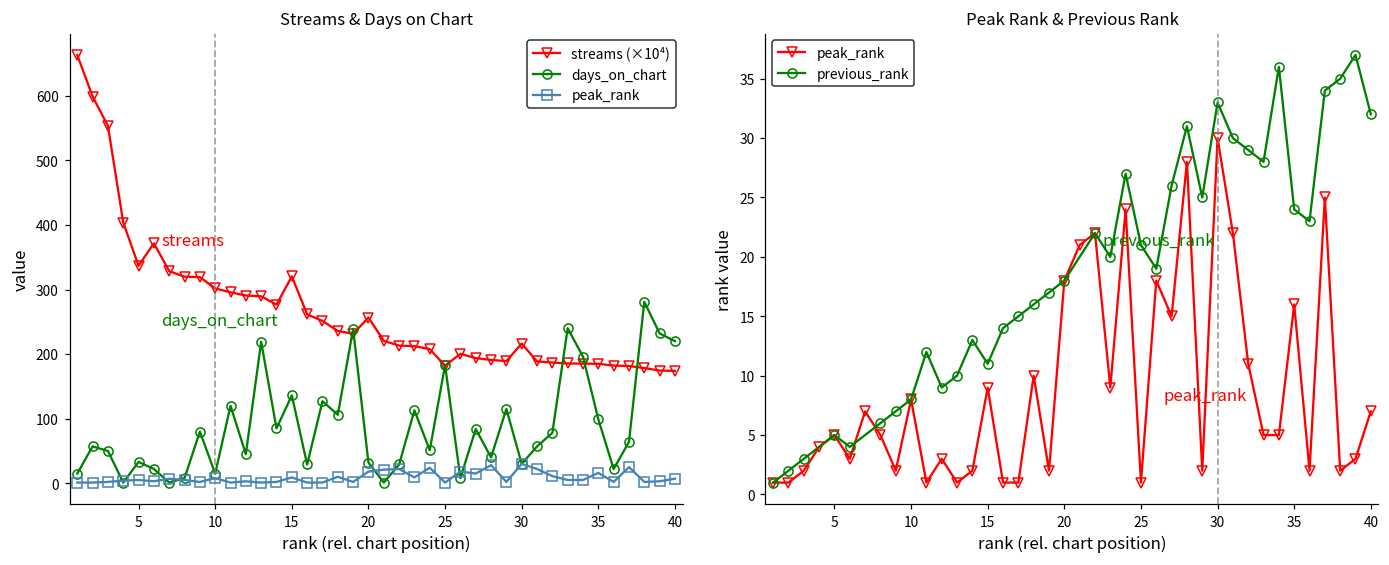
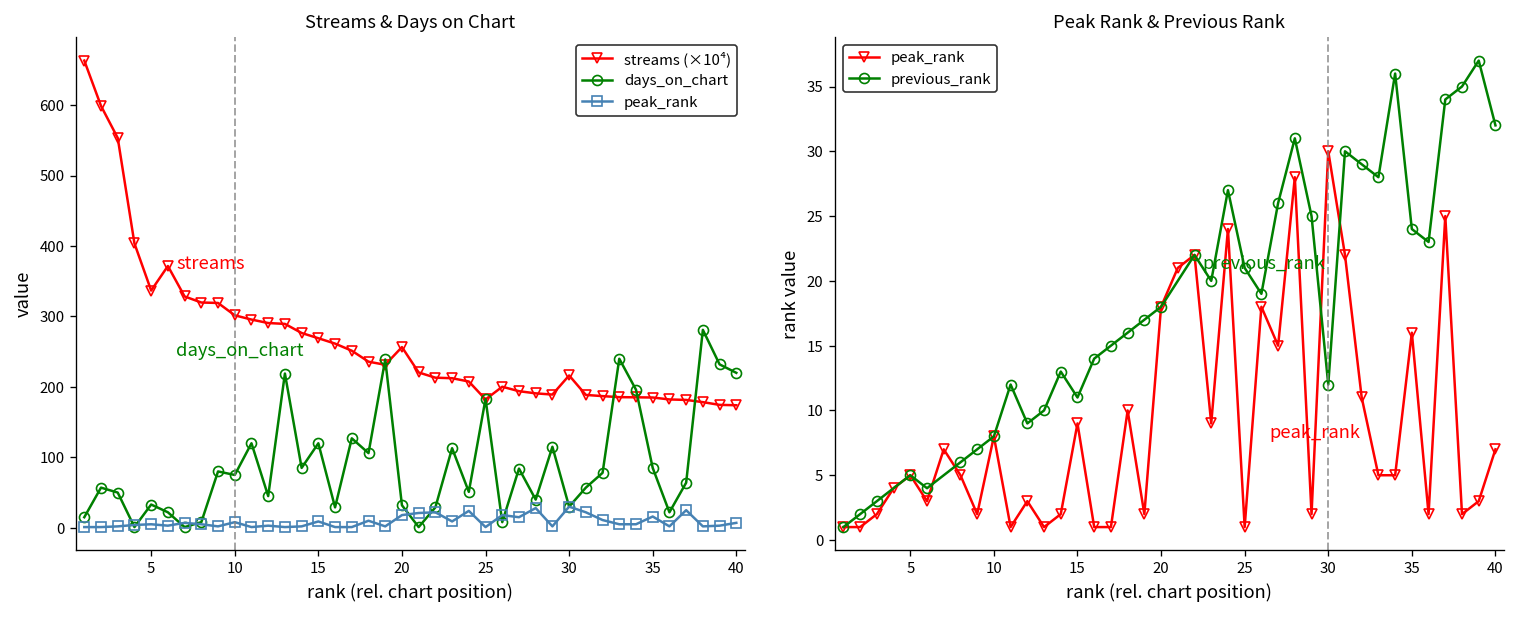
  {
    "Streams & Days on Chart": {
      "streams (×10⁴)": {
        "5": 340,
        "10": 300,
-       "15": 320,
+       "15": 270,
        "20": 260,
        "30": 220,
        "35": 180,
        "40": 170
      },
      "days_on_chart": {
        "5": 30,
-       "10": 20,
-       "15": 140,
+       "10": 80,
+       "15": 120,
        "20": 30,
-       "35": 100,
+       "35": 90,
        "40": 220
      }
    },
    "Peak Rank & Previous Rank": {
      "peak_rank": {
        "15": 9,
        "25": 1,
        "30": 30,
        "35": 16,
        "40": 7
      },
      "previous_rank": {
        "15": 11,
        "25": 21,
-       "30": 33,
+       "30": 12,
        "35": 24,
        "40": 32
      }
    }
  }
